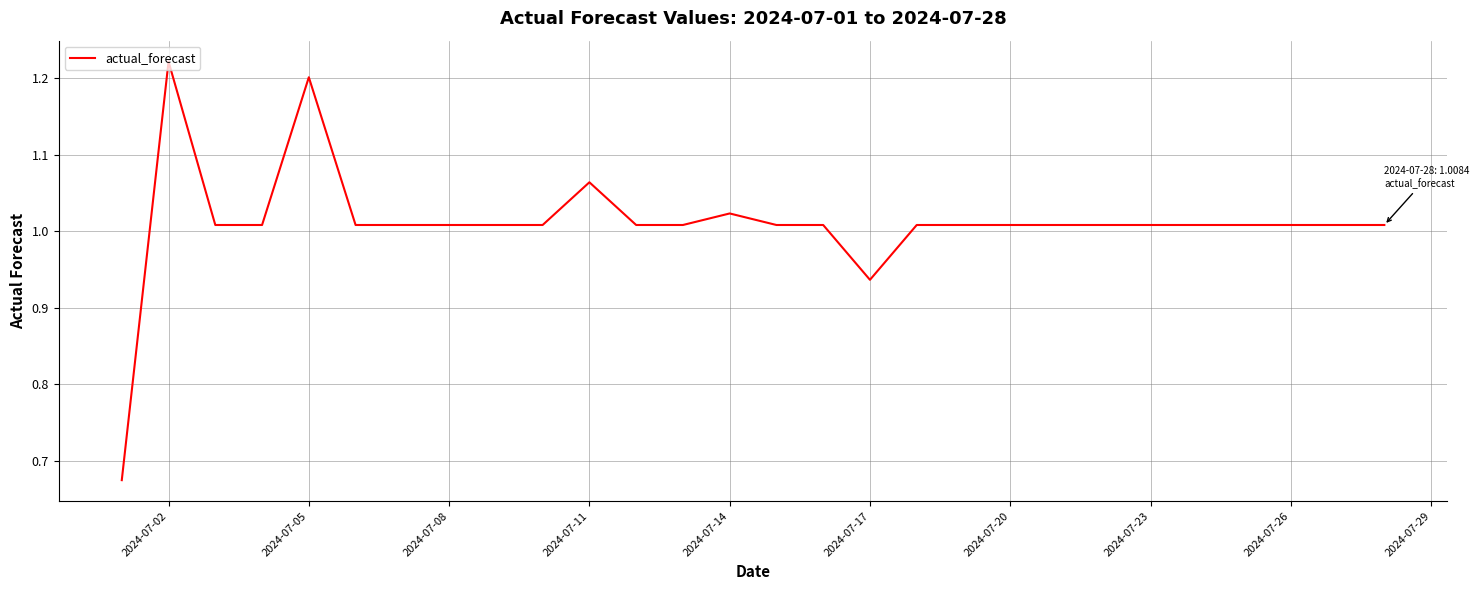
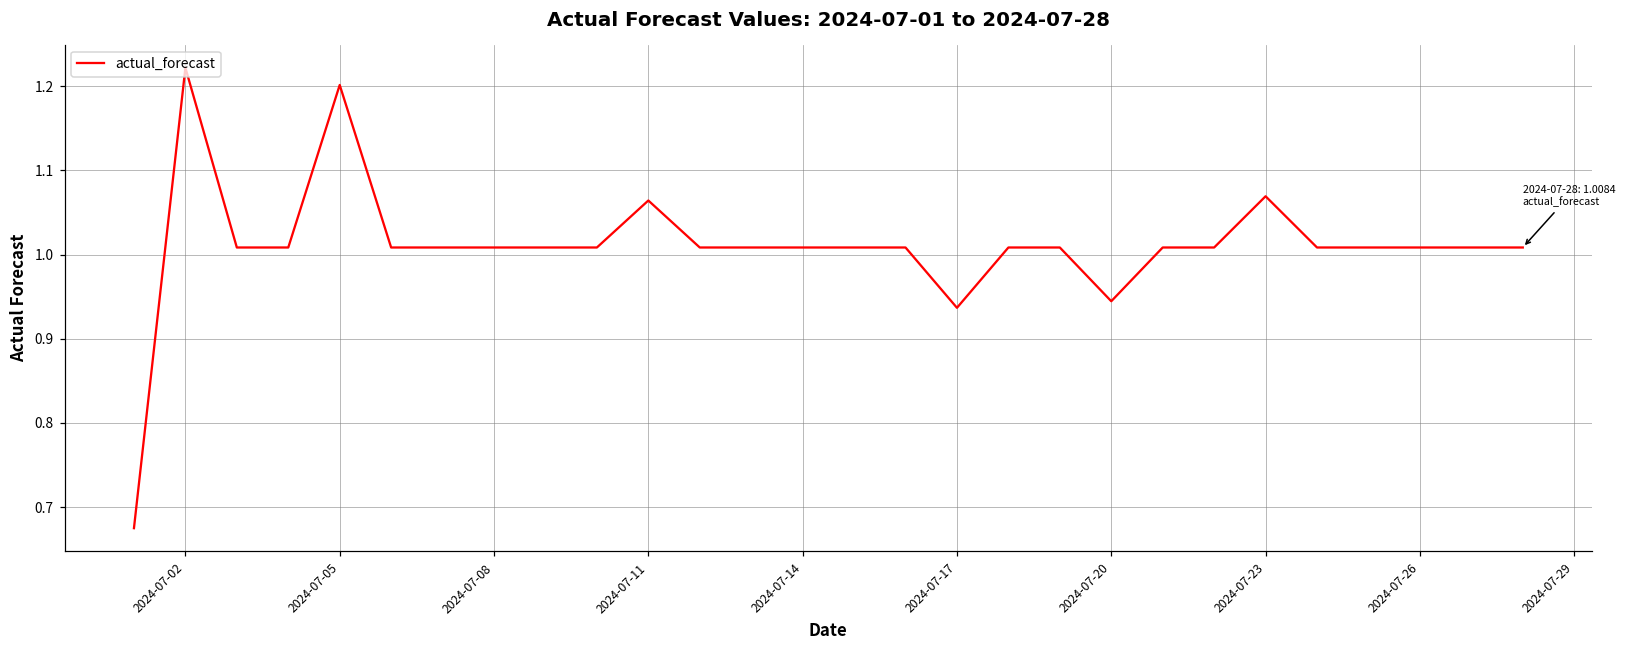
  {
    "2024-07-05": 1.20,
    "2024-07-08": 1.01,
    "2024-07-11": 1.06,
-   "2024-07-14": 1.02,
+   "2024-07-14": 1.01,
    "2024-07-17": 0.94,
-   "2024-07-20": 1.01,
-   "2024-07-23": 1.01,
+   "2024-07-20": 0.94,
+   "2024-07-23": 1.07,
    "2024-07-26": 1.01
  }
